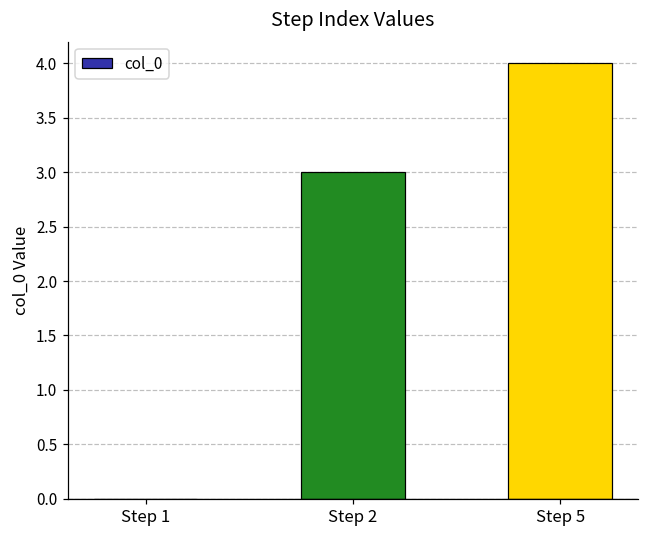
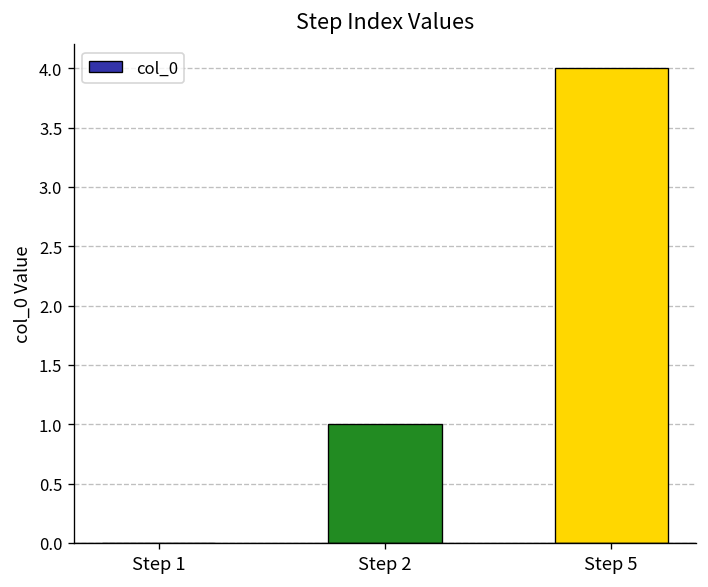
  {
    "Step 1": 0,
-   "Step 2": 3,
+   "Step 2": 1,
    "Step 5": 4
  }
